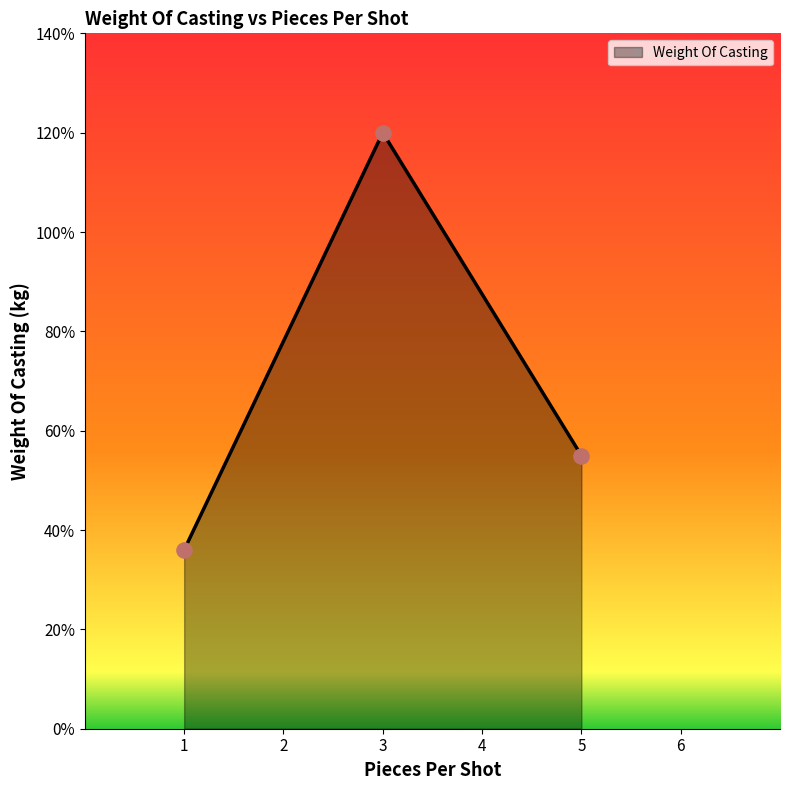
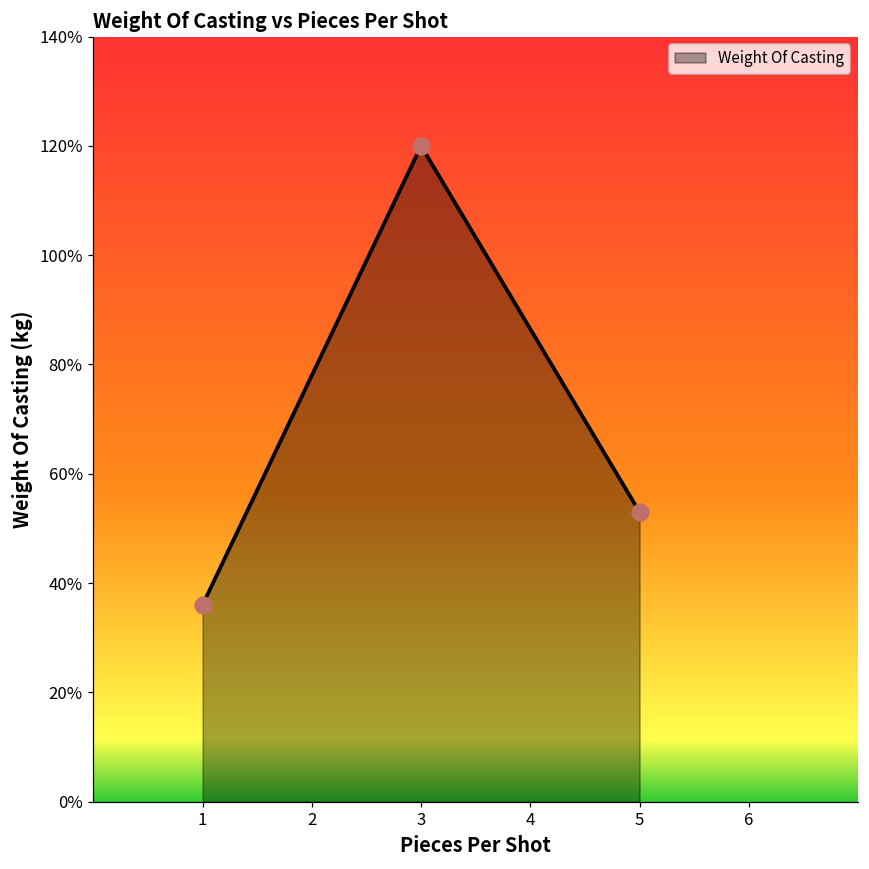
  {
    "1": "36%",
    "3": "120%",
-   "5": "55%"
+   "5": "53%"
  }
